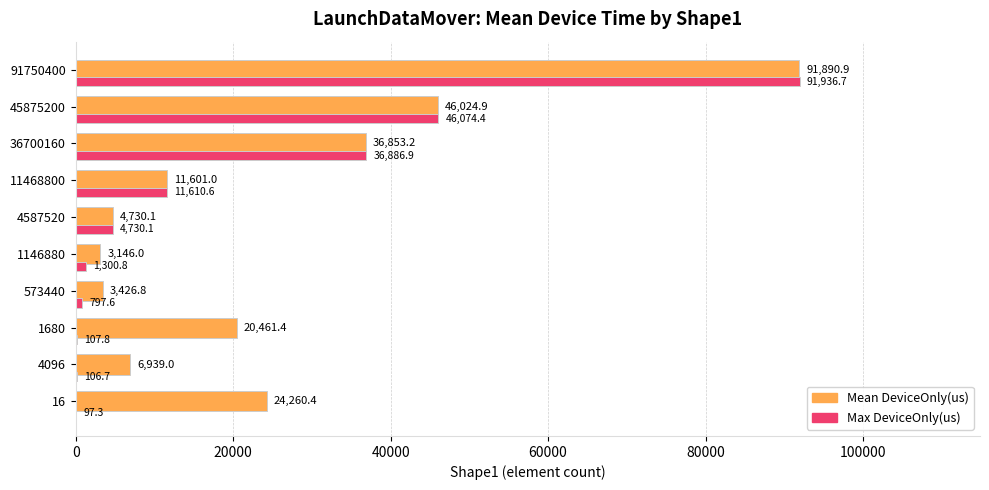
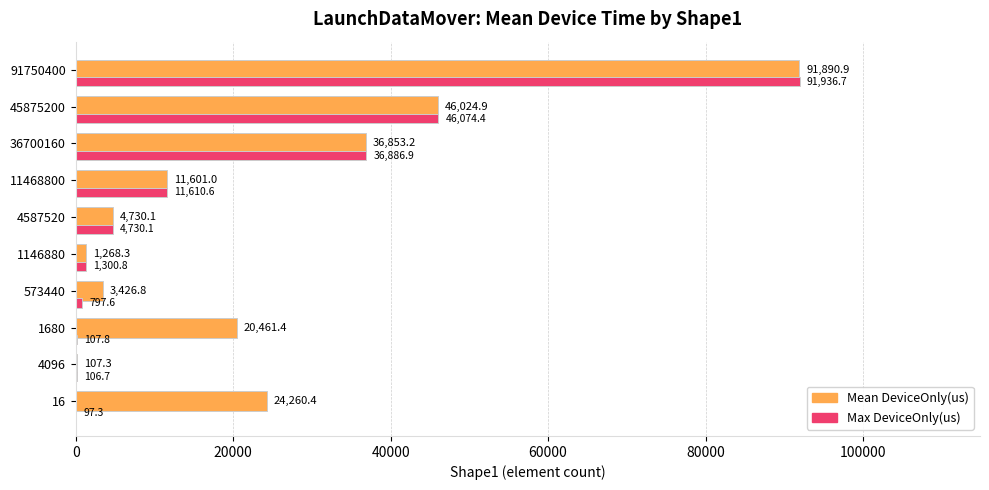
  {
    "Mean DeviceOnly(us)": {
      "91750400": "91,890.9",
      "45875200": "46,024.9",
      "36700160": "36,853.2",
      "11468800": "11,601.0",
      "4587520": "4,730.1",
-     "1146880": "3,146.0",
+     "1146880": "1,268.3",
      "573440": "3,426.8",
      "1680": "20,461.4",
-     "4096": "6,939.0",
+     "4096": "107.3",
      "16": "24,260.4"
    },
    "Max DeviceOnly(us)": {
      "91750400": "91,936.7",
      "45875200": "46,074.4",
      "36700160": "36,886.9",
      "11468800": "11,610.6",
      "4587520": "4,730.1",
      "1146880": "1,300.8",
      "573440": "797.6",
      "1680": "107.8",
      "4096": "106.7",
      "16": "97.3"
    }
  }
